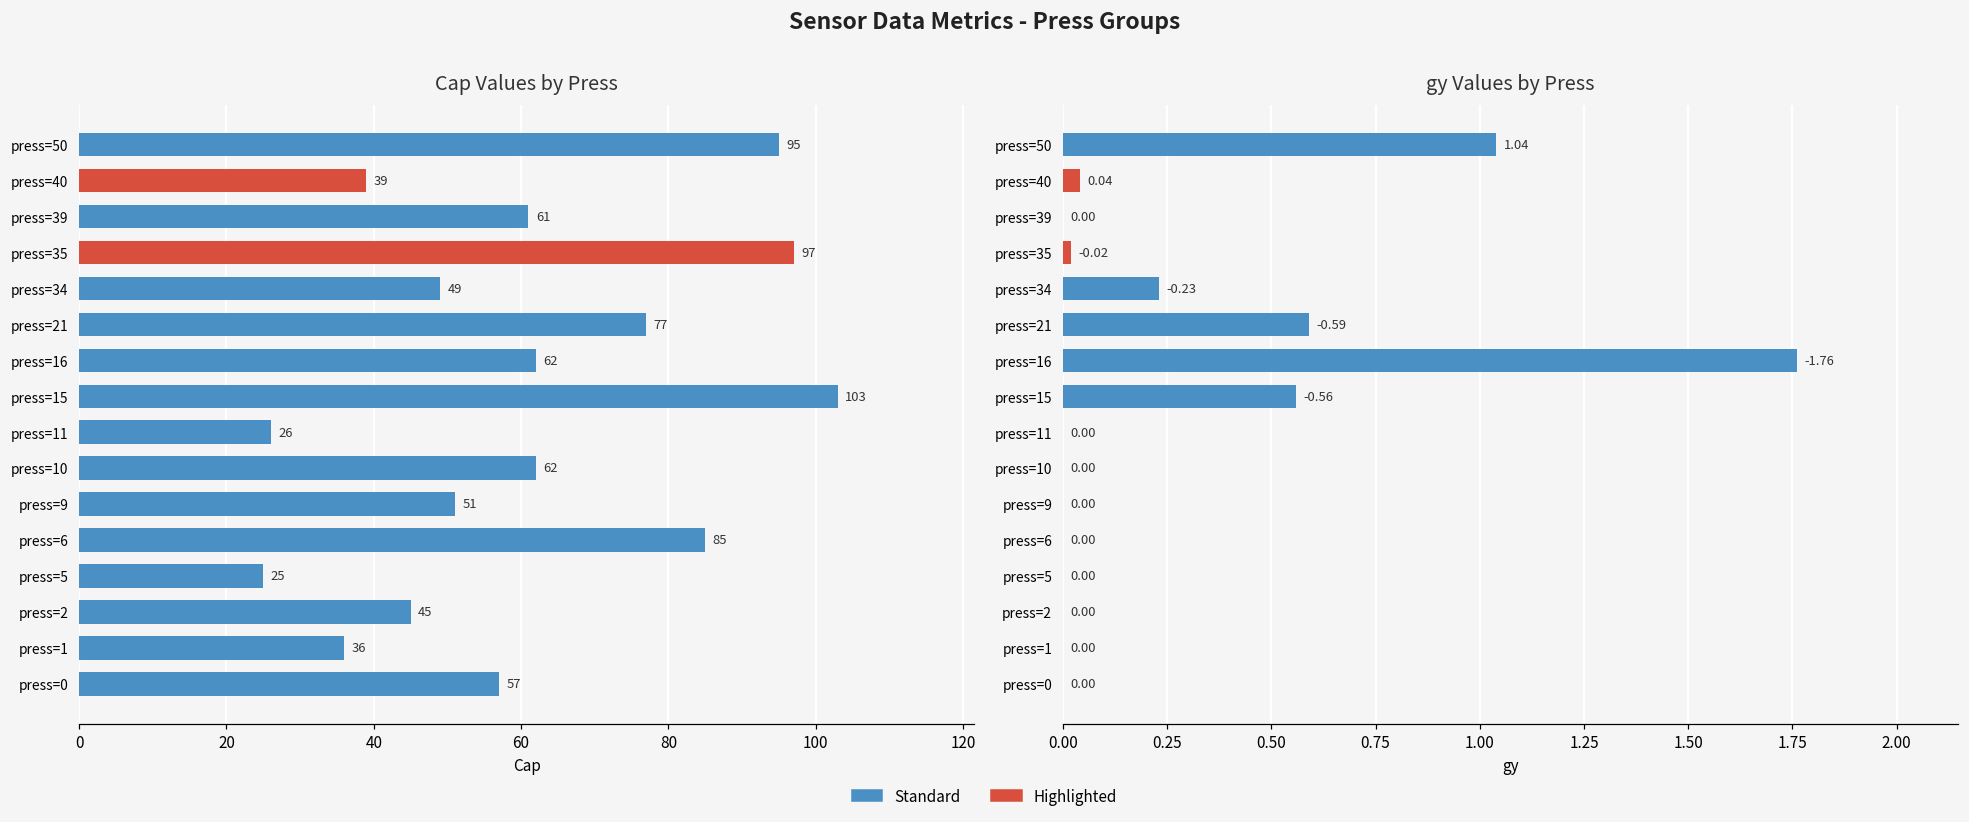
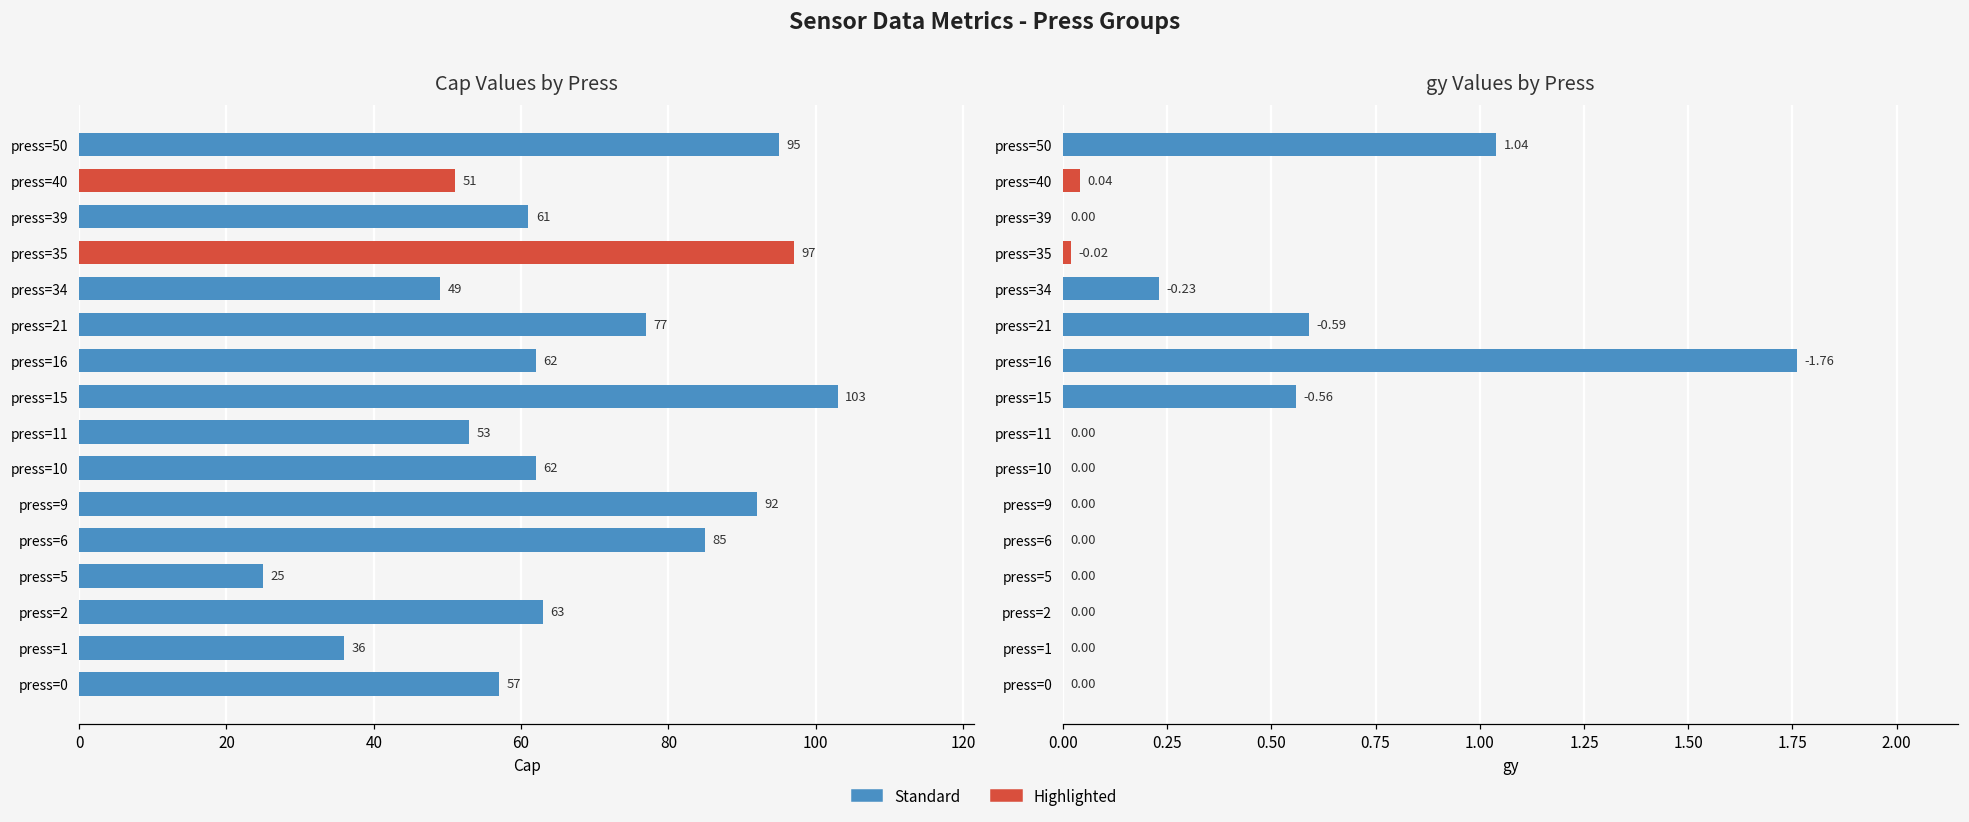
  {
    "Cap Values by Press": {
      "press=50": 95,
-     "press=40": 39,
+     "press=40": 51,
      "press=39": 61,
      "press=35": 97,
      "press=34": 49,
      "press=21": 77,
      "press=16": 62,
      "press=15": 103,
-     "press=11": 26,
+     "press=11": 53,
      "press=10": 62,
-     "press=9": 51,
+     "press=9": 92,
      "press=6": 85,
      "press=5": 25,
-     "press=2": 45,
+     "press=2": 63,
      "press=1": 36,
      "press=0": 57
    },
    "gy Values by Press": {
      "press=50": 1.04,
      "press=40": 0.04,
      "press=39": 0.00,
      "press=11": 0.00,
      "press=10": 0.00,
      "press=9": 0.00,
      "press=6": 0.00,
      "press=5": 0.00,
      "press=2": 0.00,
      "press=1": 0.00,
      "press=0": 0.00
    }
  }
